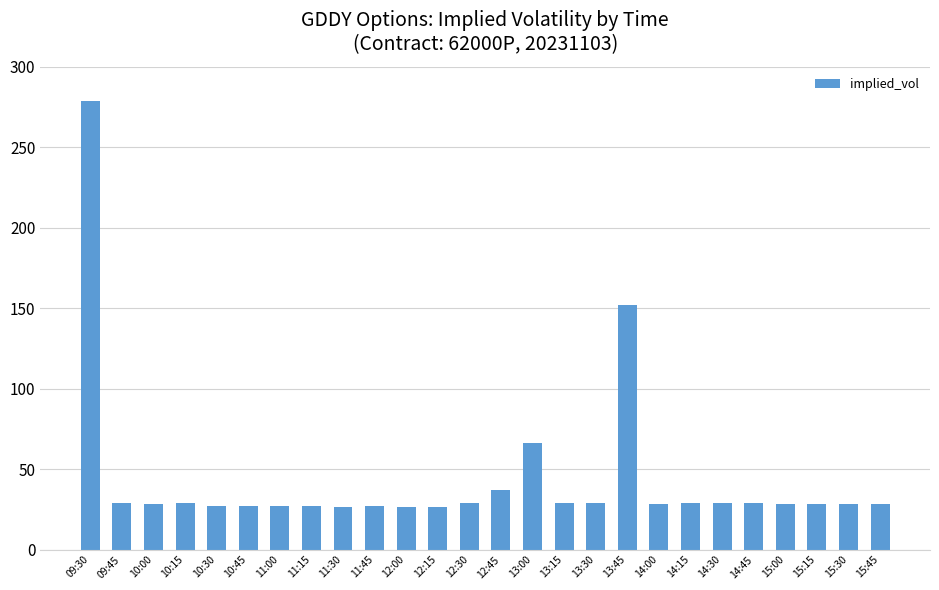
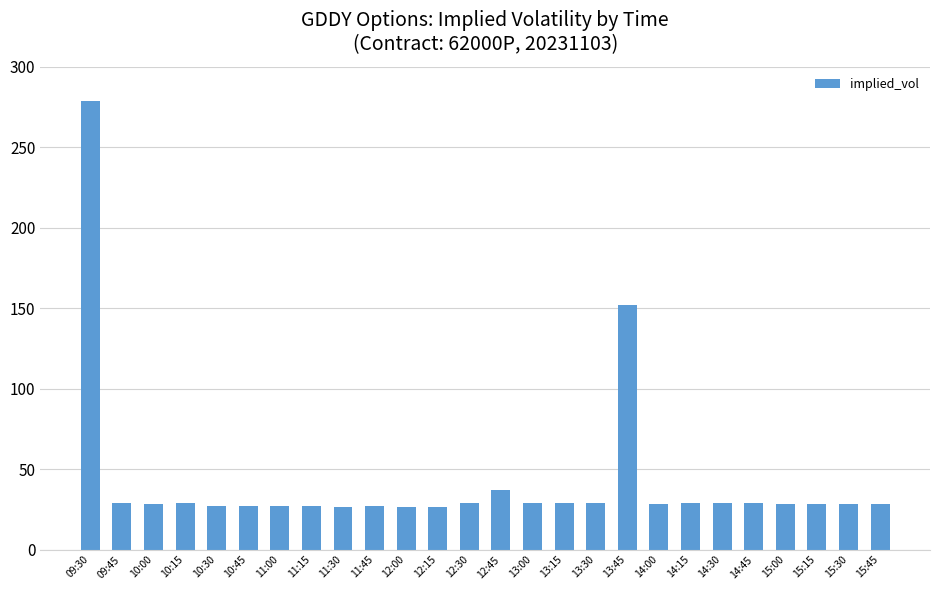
  {
    "09:30": 279,
    "09:45": 29,
    "10:00": 28,
    "10:15": 29,
    "10:30": 27,
    "10:45": 27,
    "11:00": 27,
    "11:15": 27,
    "11:30": 27,
    "11:45": 27,
    "12:00": 27,
    "12:15": 27,
    "12:30": 29,
    "12:45": 37,
-   "13:00": 66,
+   "13:00": 29,
    "13:15": 29,
    "13:30": 29,
    "13:45": 152,
    "14:00": 28,
    "14:15": 29,
    "14:30": 29,
    "14:45": 29,
    "15:00": 29,
    "15:15": 29,
    "15:30": 29,
    "15:45": 28
  }
